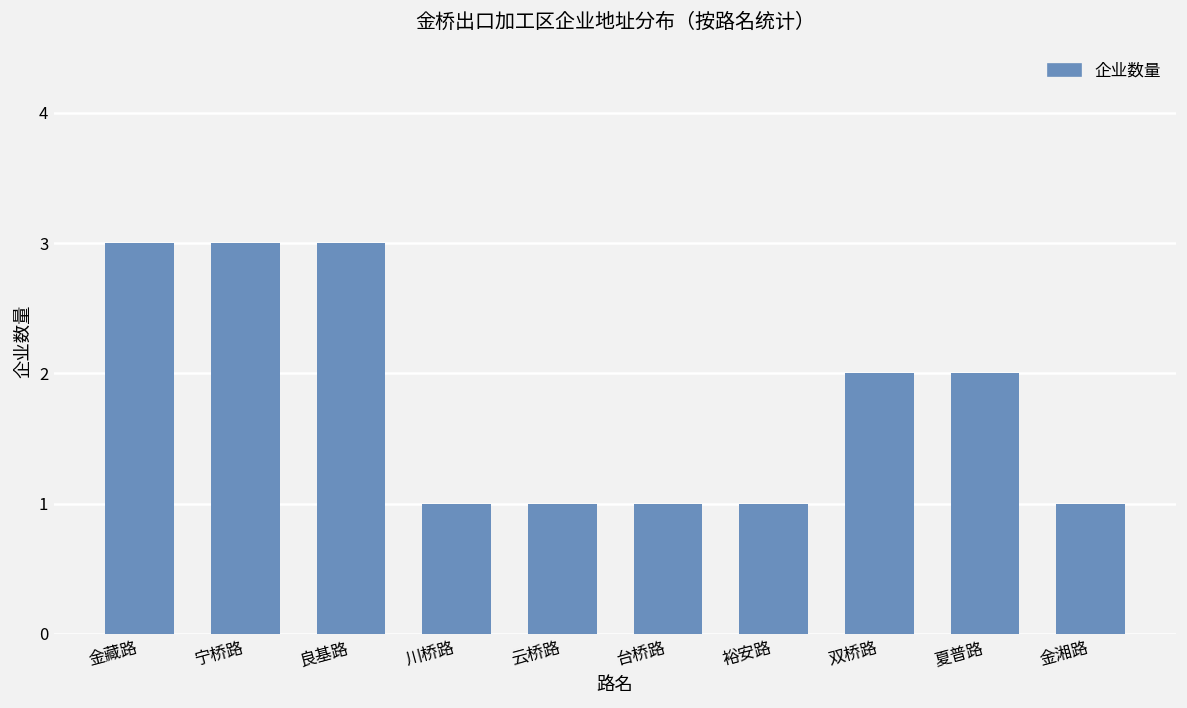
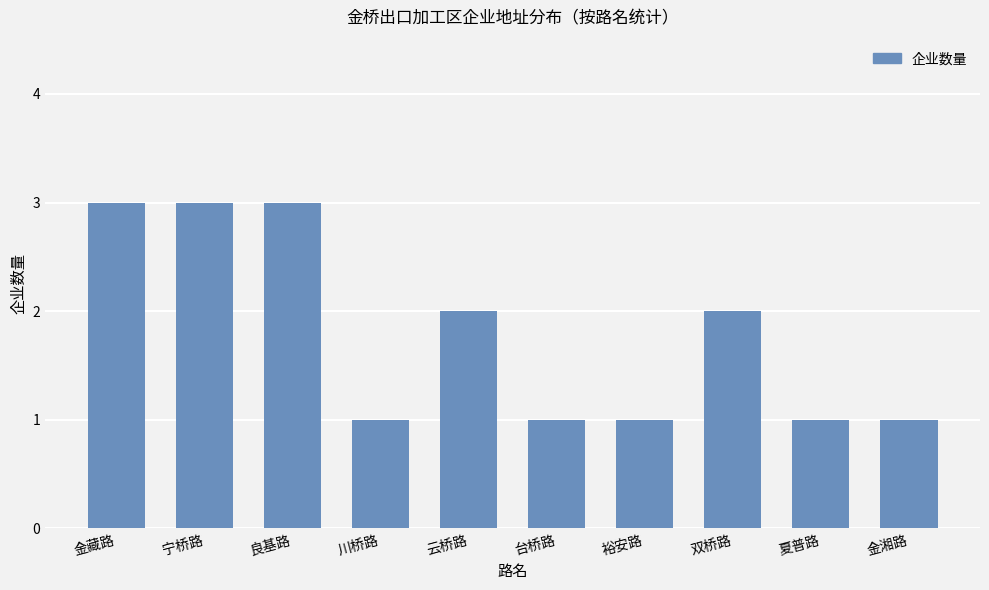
  {
    "金藏路": 3,
    "宁桥路": 3,
    "良基路": 3,
    "川桥路": 1,
-   "云桥路": 1,
+   "云桥路": 2,
    "台桥路": 1,
    "裕安路": 1,
    "双桥路": 2,
-   "夏普路": 2,
+   "夏普路": 1,
    "金湘路": 1
  }
